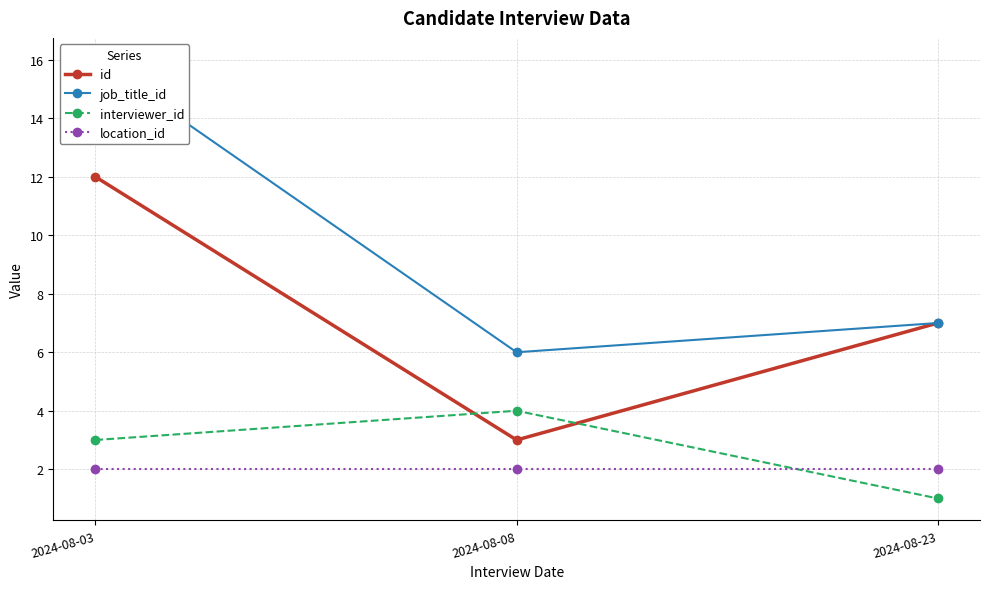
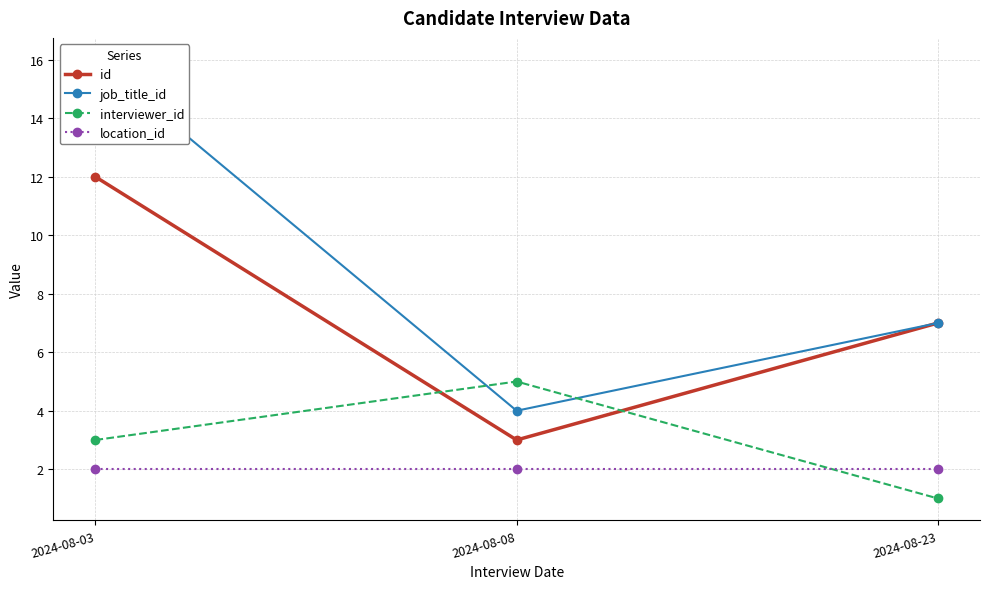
  {
    "id": {
      "2024-08-03": 12,
      "2024-08-08": 3
    },
    "job_title_id": {
-     "2024-08-08": 6
+     "2024-08-08": 4
    },
    "interviewer_id": {
      "2024-08-03": 3,
-     "2024-08-08": 4,
+     "2024-08-08": 5,
      "2024-08-23": 1
    },
    "location_id": {
      "2024-08-03": 2,
      "2024-08-08": 2,
      "2024-08-23": 2
    }
  }
